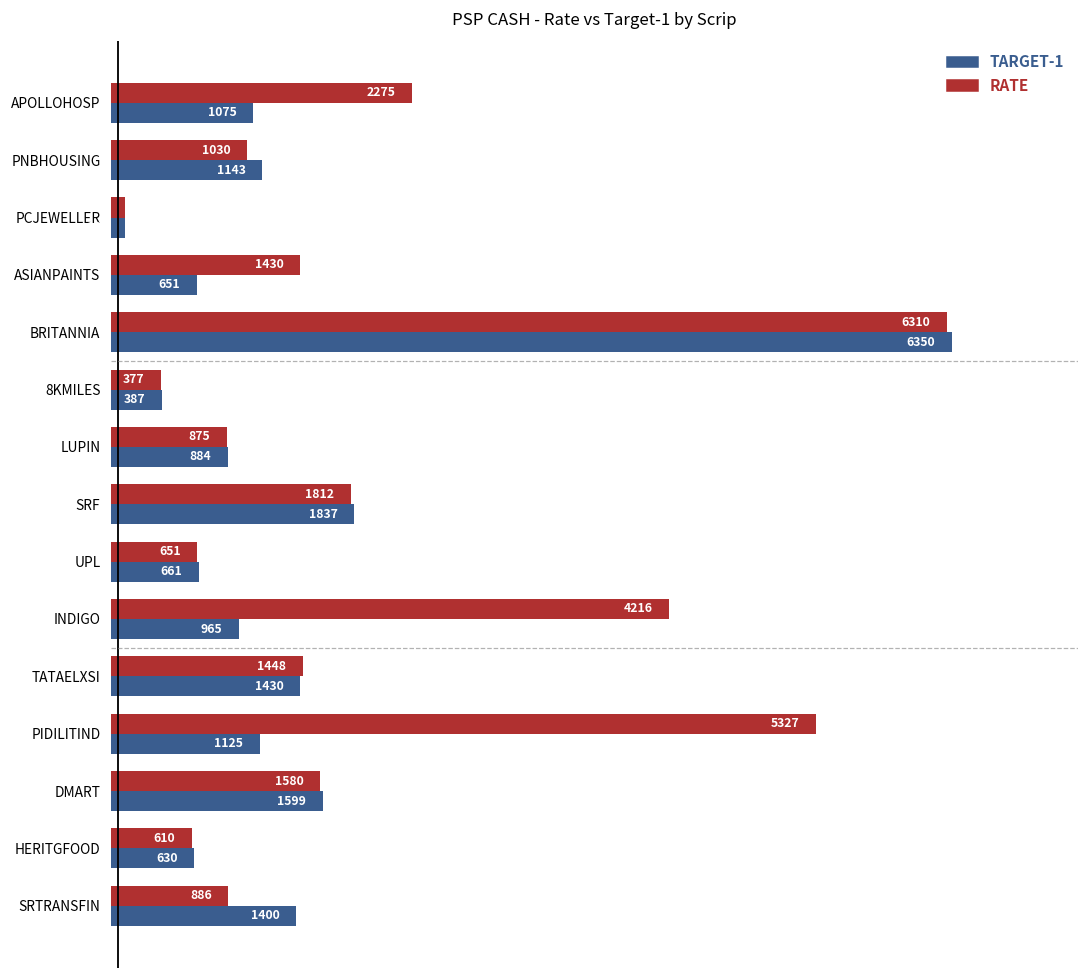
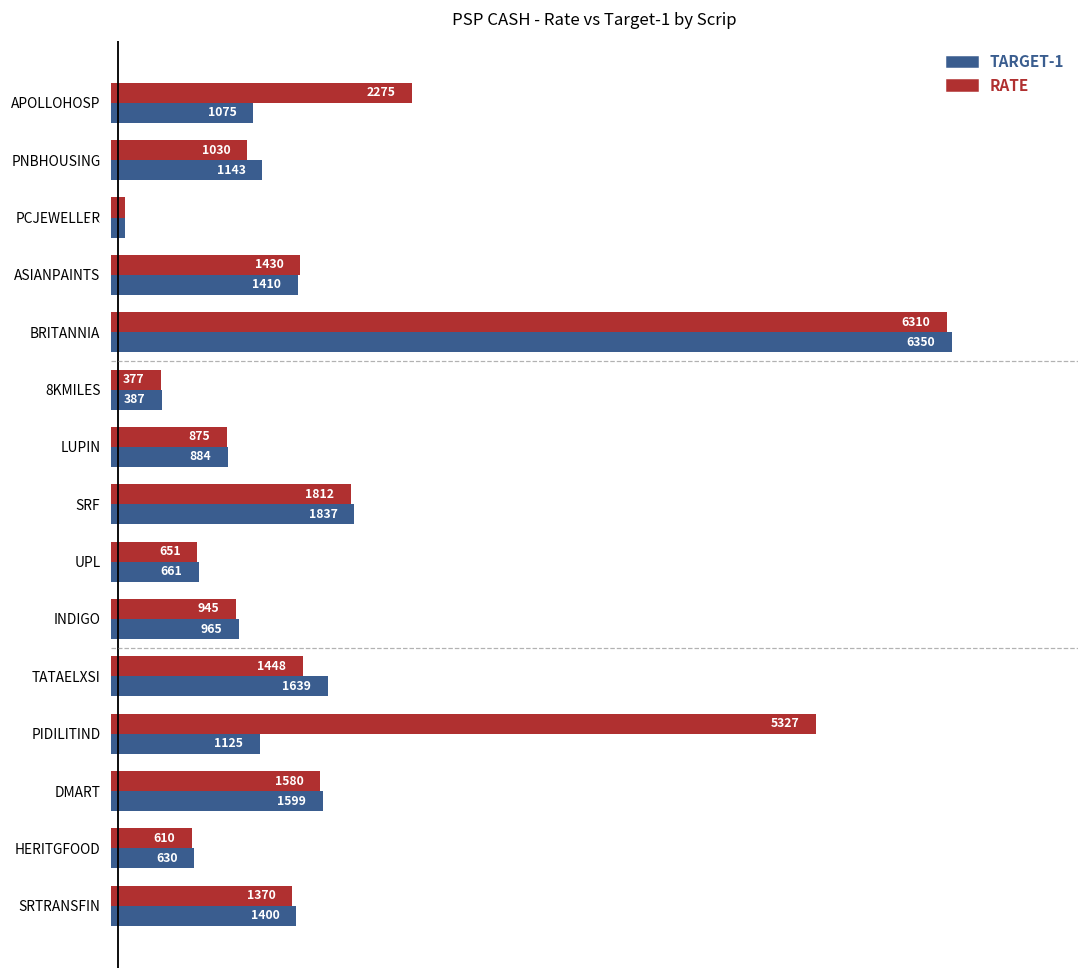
  {
    "TARGET-1": {
      "APOLLOHOSP": 1075,
      "PNBHOUSING": 1143,
-     "ASIANPAINTS": 651,
+     "ASIANPAINTS": 1410,
      "BRITANNIA": 6350,
      "8KMILES": 387,
      "LUPIN": 884,
      "SRF": 1837,
      "UPL": 661,
      "INDIGO": 965,
-     "TATAELXSI": 1430,
+     "TATAELXSI": 1639,
      "PIDILITIND": 1125,
      "DMART": 1599,
      "HERITGFOOD": 630,
      "SRTRANSFIN": 1400
    },
    "RATE": {
      "APOLLOHOSP": 2275,
      "PNBHOUSING": 1030,
      "ASIANPAINTS": 1430,
      "BRITANNIA": 6310,
      "8KMILES": 377,
      "LUPIN": 875,
      "SRF": 1812,
      "UPL": 651,
-     "INDIGO": 4216,
+     "INDIGO": 945,
      "TATAELXSI": 1448,
      "PIDILITIND": 5327,
      "DMART": 1580,
      "HERITGFOOD": 610,
-     "SRTRANSFIN": 886
+     "SRTRANSFIN": 1370
    }
  }
